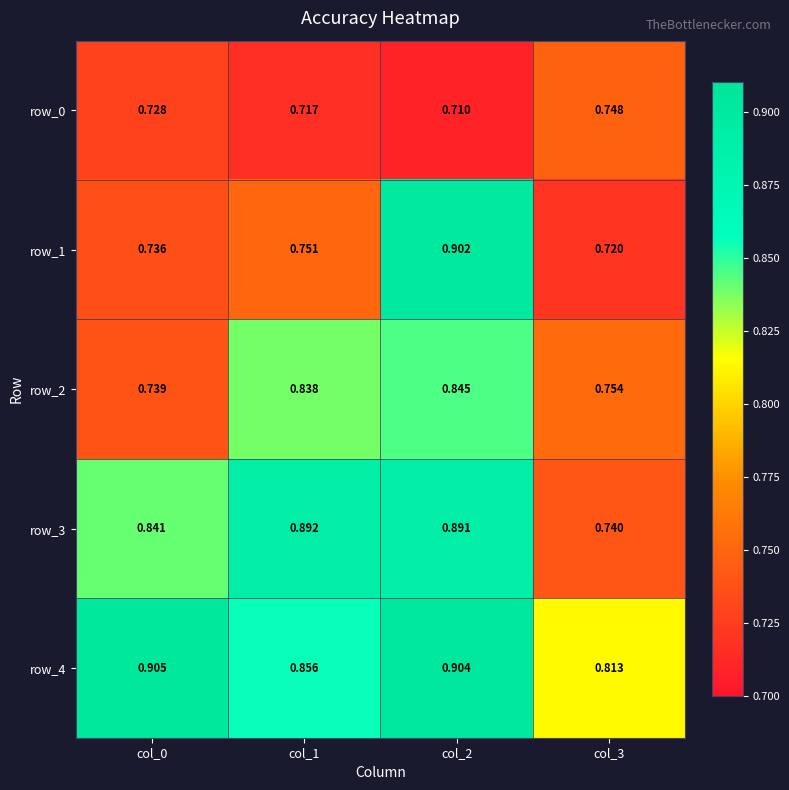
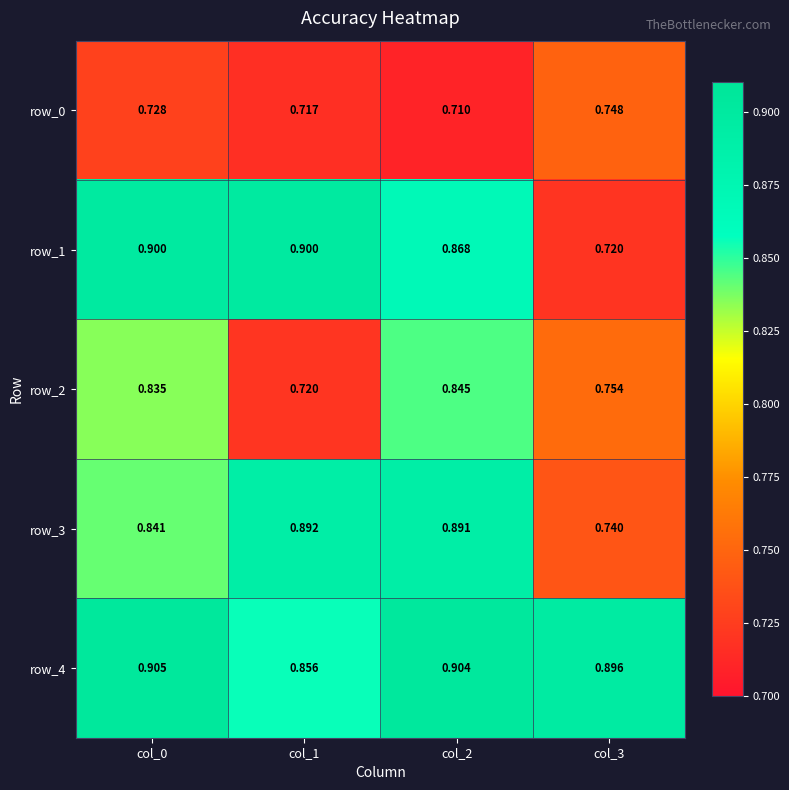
  {
    "row_0": {
      "col_0": 0.728,
      "col_1": 0.717,
      "col_2": 0.710,
      "col_3": 0.748
    },
    "row_1": {
-     "col_0": 0.736,
-     "col_1": 0.751,
-     "col_2": 0.902,
+     "col_0": 0.900,
+     "col_1": 0.900,
+     "col_2": 0.868,
      "col_3": 0.720
    },
    "row_2": {
-     "col_0": 0.739,
-     "col_1": 0.838,
+     "col_0": 0.835,
+     "col_1": 0.720,
      "col_2": 0.845,
      "col_3": 0.754
    },
    "row_3": {
      "col_0": 0.841,
      "col_1": 0.892,
      "col_2": 0.891,
      "col_3": 0.740
    },
    "row_4": {
      "col_0": 0.905,
      "col_1": 0.856,
      "col_2": 0.904,
-     "col_3": 0.813
+     "col_3": 0.896
    }
  }
